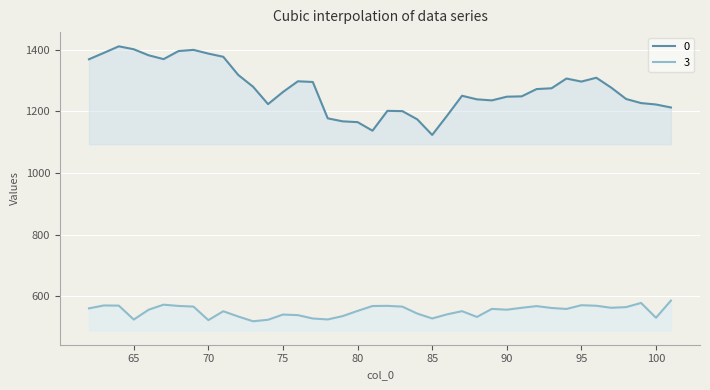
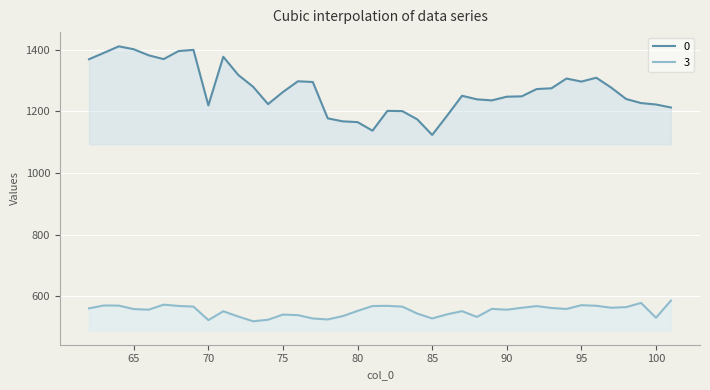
  {
    "0": {
      "65": 1400,
-     "70": 1390,
+     "70": 1220,
      "75": 1260,
      "80": 1170,
      "85": 1120,
      "90": 1250,
      "95": 1300,
      "100": 1220
    },
    "3": {
-     "65": 520,
+     "65": 560,
      "70": 520,
      "75": 540,
      "80": 550,
      "85": 530,
      "90": 560,
      "95": 570,
      "100": 530
    }
  }
